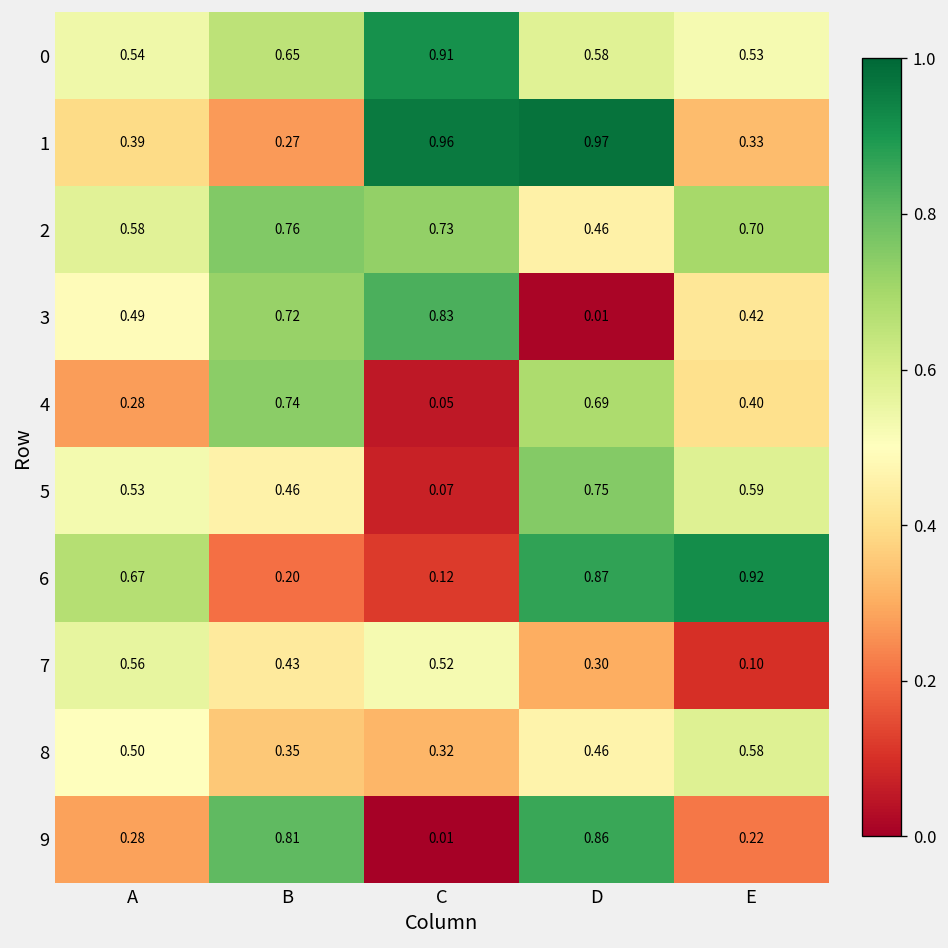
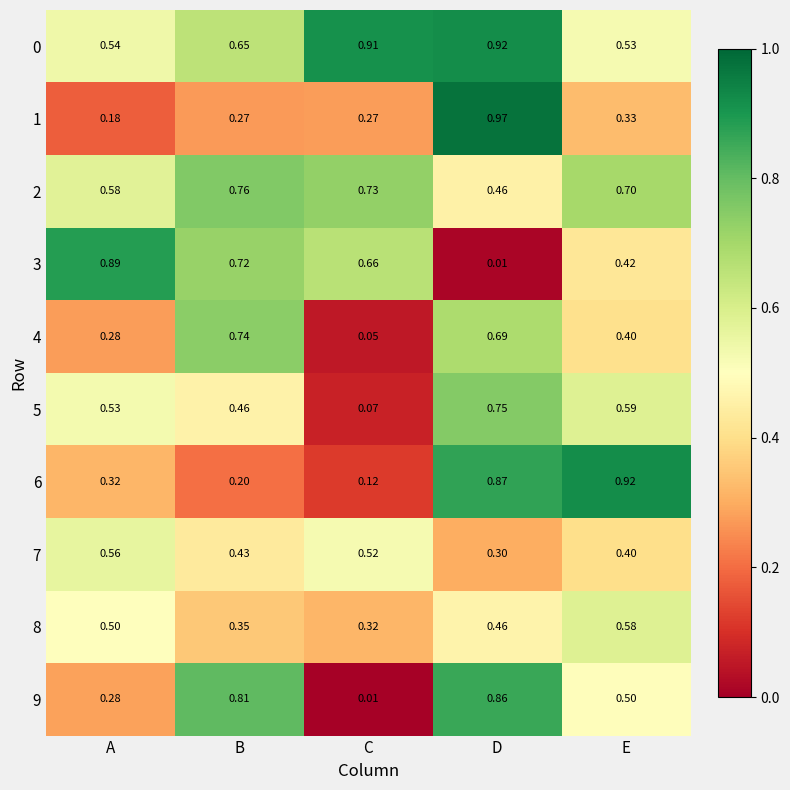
  {
    "0": {
      "A": 0.54,
      "B": 0.65,
      "C": 0.91,
-     "D": 0.58,
+     "D": 0.92,
      "E": 0.53
    },
    "1": {
-     "A": 0.39,
+     "A": 0.18,
      "B": 0.27,
-     "C": 0.96,
+     "C": 0.27,
      "D": 0.97,
      "E": 0.33
    },
    "2": {
      "A": 0.58,
      "B": 0.76,
      "C": 0.73,
      "D": 0.46,
      "E": 0.70
    },
    "3": {
-     "A": 0.49,
+     "A": 0.89,
      "B": 0.72,
-     "C": 0.83,
+     "C": 0.66,
      "D": 0.01,
      "E": 0.42
    },
    "4": {
      "A": 0.28,
      "B": 0.74,
      "C": 0.05,
      "D": 0.69,
      "E": 0.40
    },
    "5": {
      "A": 0.53,
      "B": 0.46,
      "C": 0.07,
      "D": 0.75,
      "E": 0.59
    },
    "6": {
-     "A": 0.67,
+     "A": 0.32,
      "B": 0.20,
      "C": 0.12,
      "D": 0.87,
      "E": 0.92
    },
    "7": {
      "A": 0.56,
      "B": 0.43,
      "C": 0.52,
      "D": 0.30,
-     "E": 0.10
+     "E": 0.40
    },
    "8": {
      "A": 0.50,
      "B": 0.35,
      "C": 0.32,
      "D": 0.46,
      "E": 0.58
    },
    "9": {
      "A": 0.28,
      "B": 0.81,
      "C": 0.01,
      "D": 0.86,
-     "E": 0.22
+     "E": 0.50
    }
  }
